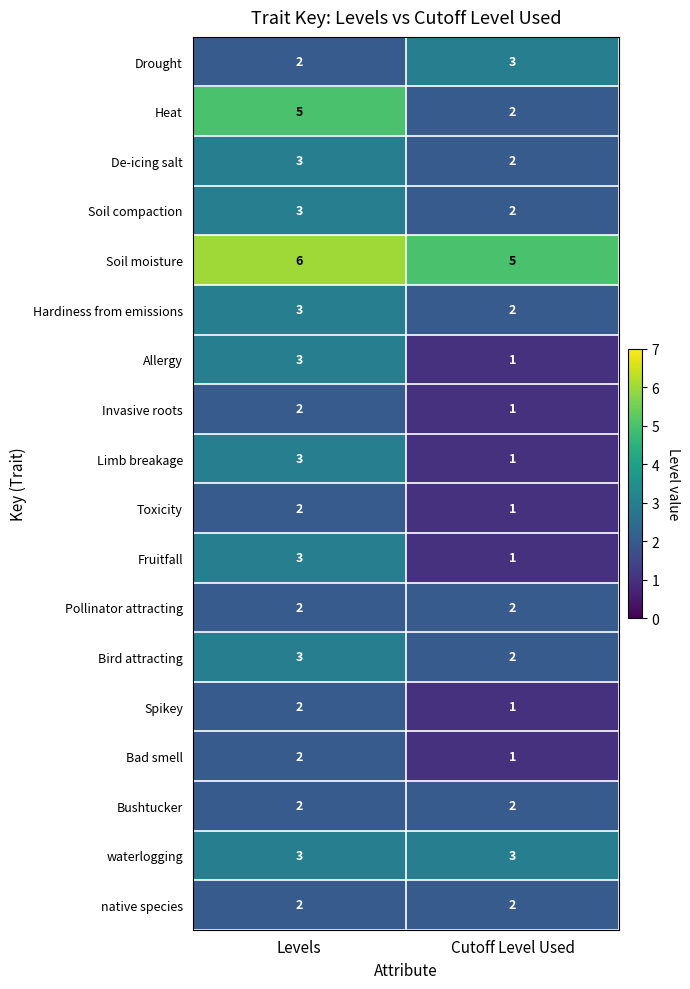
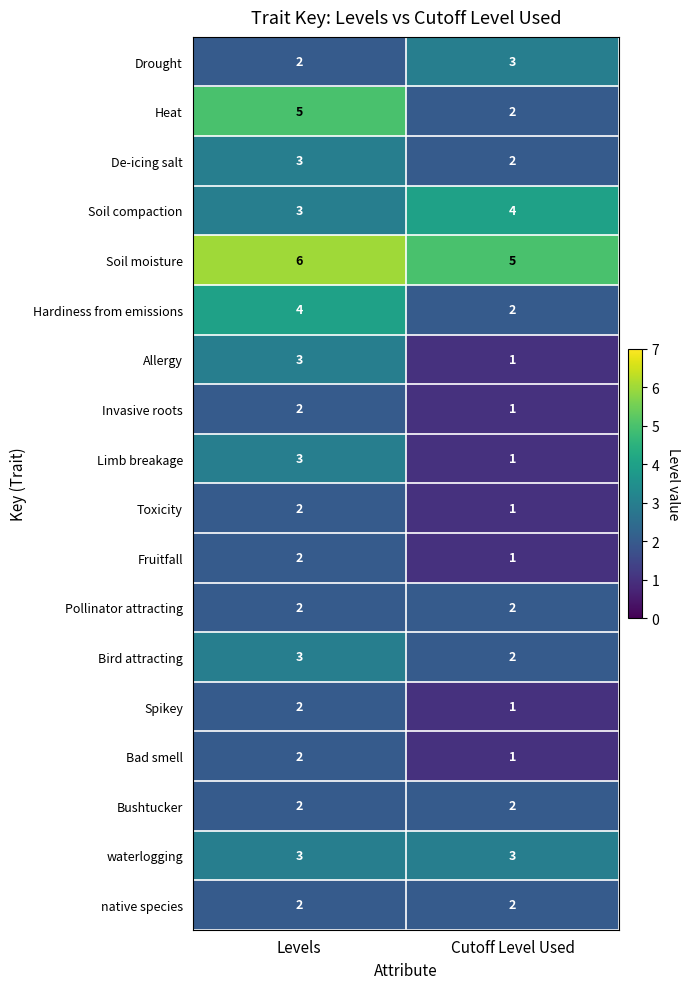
  {
    "Drought": {
      "Levels": 2,
      "Cutoff Level Used": 3
    },
    "Heat": {
      "Levels": 5,
      "Cutoff Level Used": 2
    },
    "De-icing salt": {
      "Levels": 3,
      "Cutoff Level Used": 2
    },
    "Soil compaction": {
      "Levels": 3,
-     "Cutoff Level Used": 2
+     "Cutoff Level Used": 4
    },
    "Soil moisture": {
      "Levels": 6,
      "Cutoff Level Used": 5
    },
    "Hardiness from emissions": {
-     "Levels": 3,
+     "Levels": 4,
      "Cutoff Level Used": 2
    },
    "Allergy": {
      "Levels": 3,
      "Cutoff Level Used": 1
    },
    "Invasive roots": {
      "Levels": 2,
      "Cutoff Level Used": 1
    },
    "Limb breakage": {
      "Levels": 3,
      "Cutoff Level Used": 1
    },
    "Toxicity": {
      "Levels": 2,
      "Cutoff Level Used": 1
    },
    "Fruitfall": {
-     "Levels": 3,
+     "Levels": 2,
      "Cutoff Level Used": 1
    },
    "Pollinator attracting": {
      "Levels": 2,
      "Cutoff Level Used": 2
    },
    "Bird attracting": {
      "Levels": 3,
      "Cutoff Level Used": 2
    },
    "Spikey": {
      "Levels": 2,
      "Cutoff Level Used": 1
    },
    "Bad smell": {
      "Levels": 2,
      "Cutoff Level Used": 1
    },
    "Bushtucker": {
      "Levels": 2,
      "Cutoff Level Used": 2
    },
    "waterlogging": {
      "Levels": 3,
      "Cutoff Level Used": 3
    },
    "native species": {
      "Levels": 2,
      "Cutoff Level Used": 2
    }
  }
